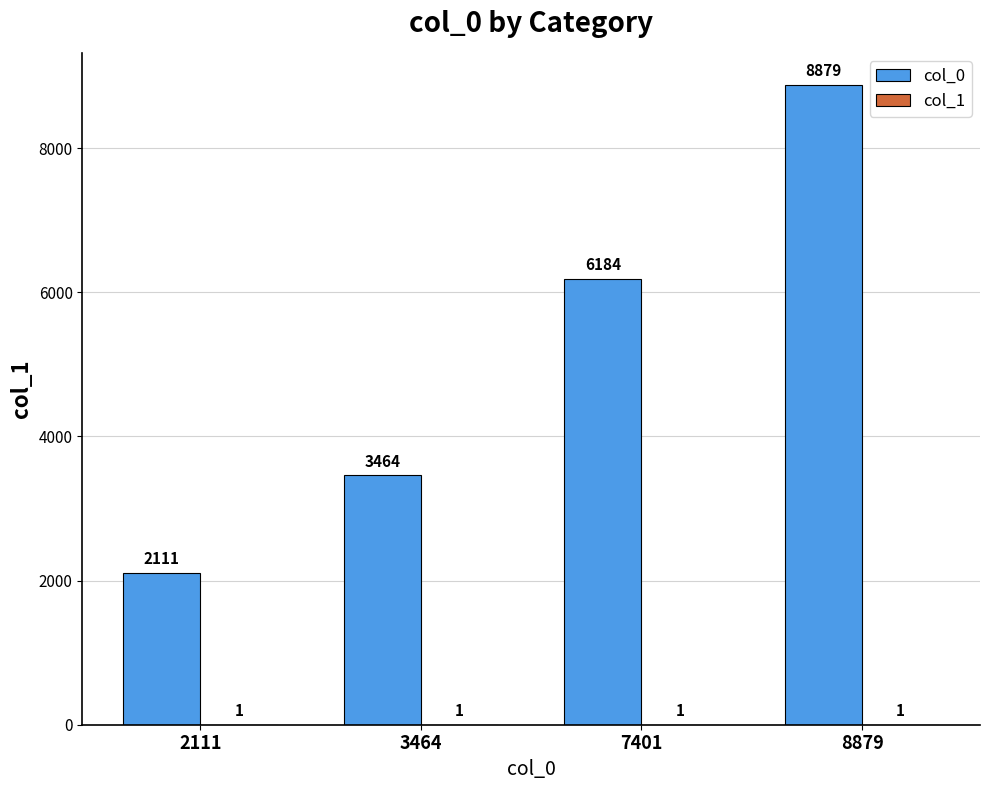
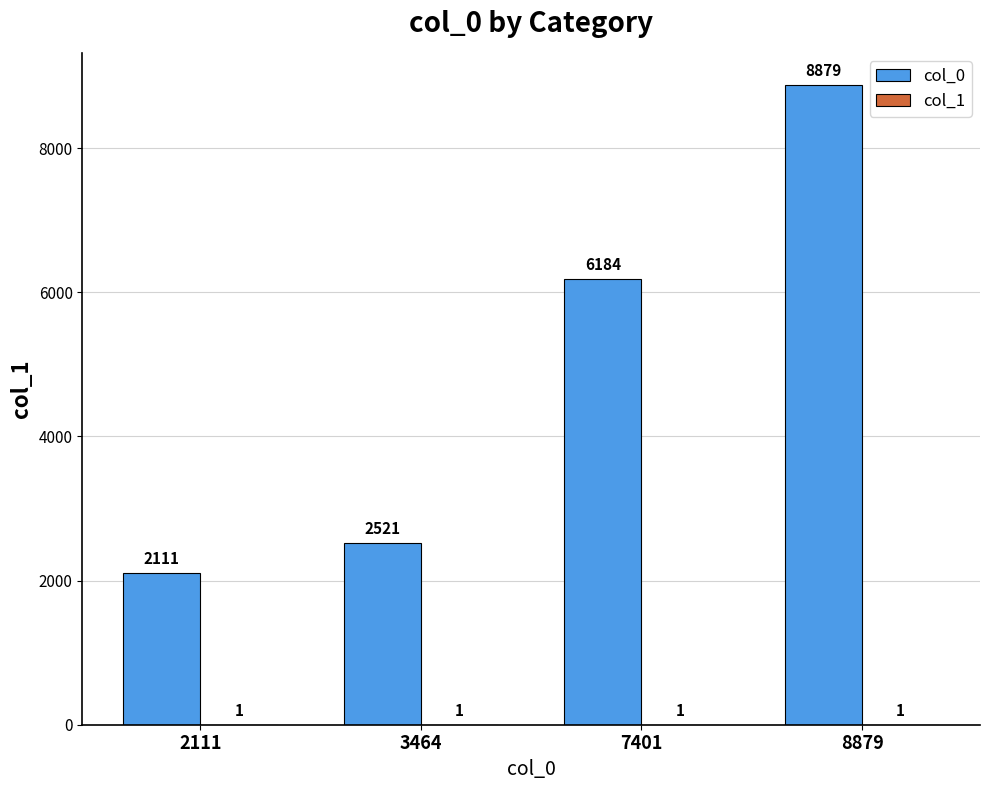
  {
    "col_0": {
      "2111": 2111,
-     "3464": 3464,
+     "3464": 2521,
      "7401": 6184,
      "8879": 8879
    },
    "col_1": {
      "2111": 1,
      "3464": 1,
      "7401": 1,
      "8879": 1
    }
  }
